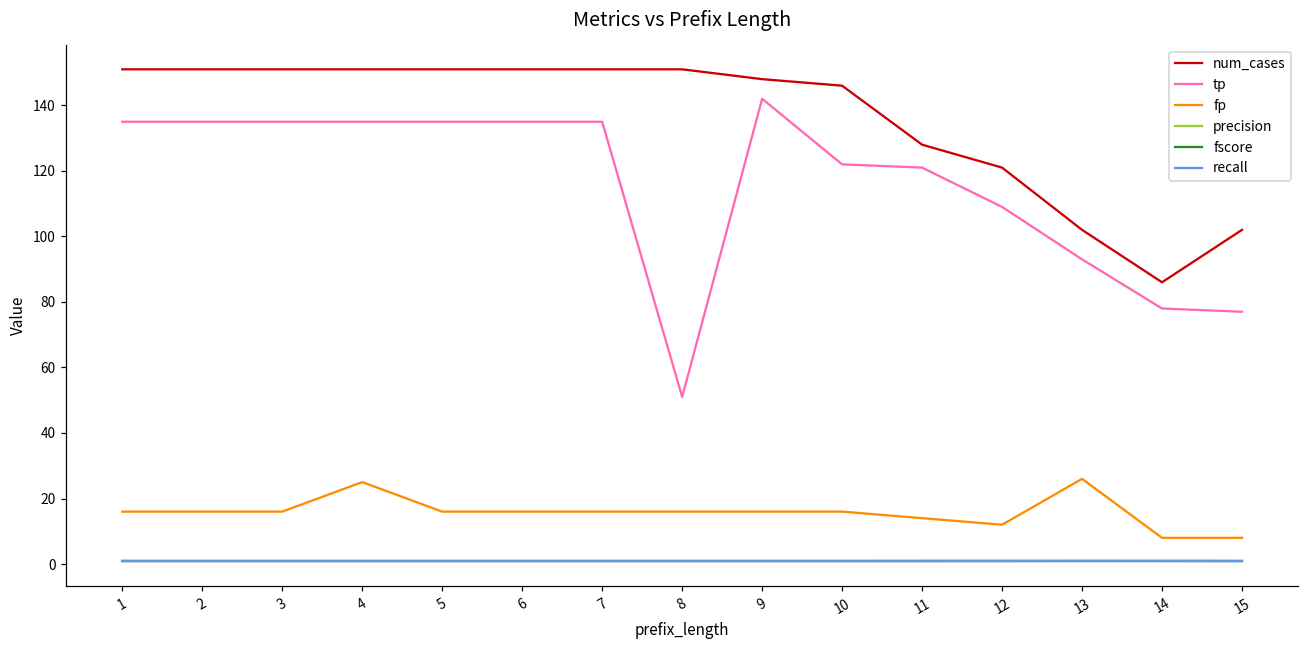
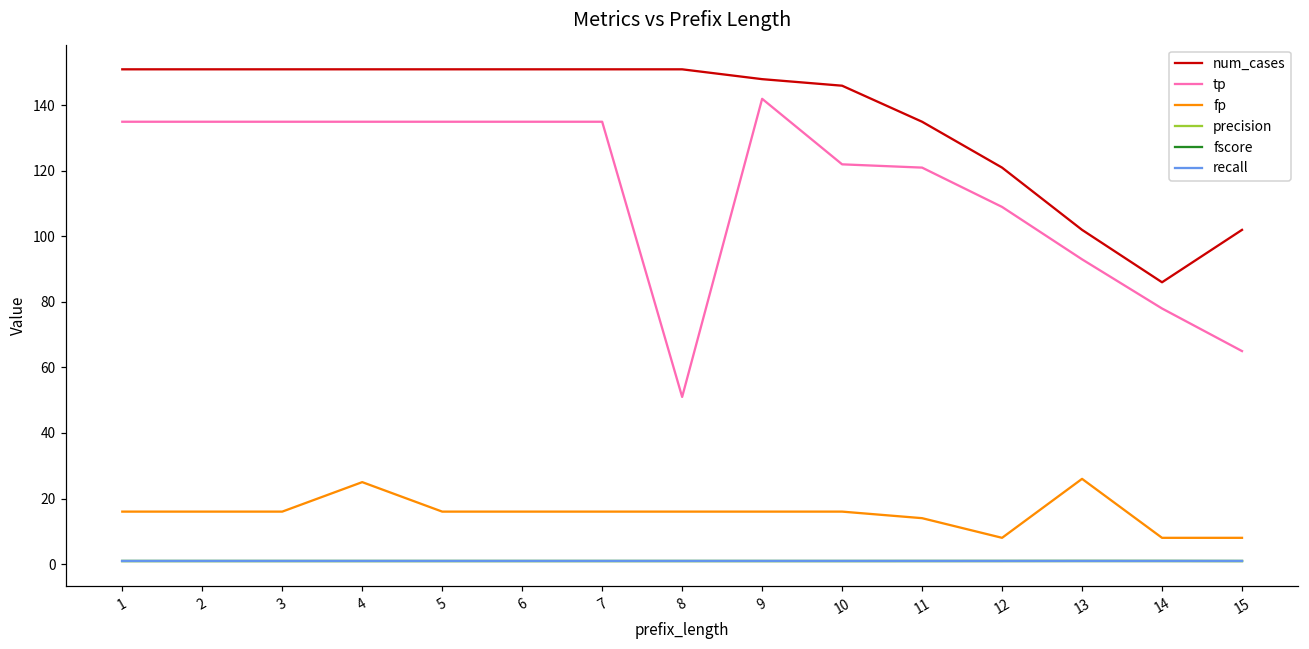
  {
    "num_cases": {
      "1": 151,
      "2": 151,
      "3": 151,
      "4": 151,
      "5": 151,
      "6": 151,
      "7": 151,
      "8": 151,
      "9": 148,
      "10": 146,
-     "11": 128,
+     "11": 135,
      "12": 121,
      "13": 102,
      "14": 86,
      "15": 102
    },
    "tp": {
      "1": 135,
      "2": 135,
      "3": 135,
      "4": 135,
      "5": 135,
      "6": 135,
      "7": 135,
      "8": 51,
      "9": 142,
      "10": 122,
      "11": 121,
      "12": 109,
      "13": 93,
      "14": 78,
-     "15": 77
+     "15": 65
    },
    "fp": {
      "1": 16,
      "2": 16,
      "3": 16,
      "4": 25,
      "5": 16,
      "6": 16,
      "7": 16,
      "8": 16,
      "9": 16,
      "10": 16,
      "11": 14,
-     "12": 12,
+     "12": 8,
      "13": 26,
      "14": 8,
      "15": 8
    },
    "recall": {
      "1": 1,
      "2": 1,
      "3": 1,
      "4": 1,
      "5": 1,
      "6": 1,
      "7": 1,
      "8": 1,
      "9": 1,
      "10": 1,
      "11": 1,
      "12": 1,
      "13": 1,
      "14": 1,
      "15": 1
    }
  }
